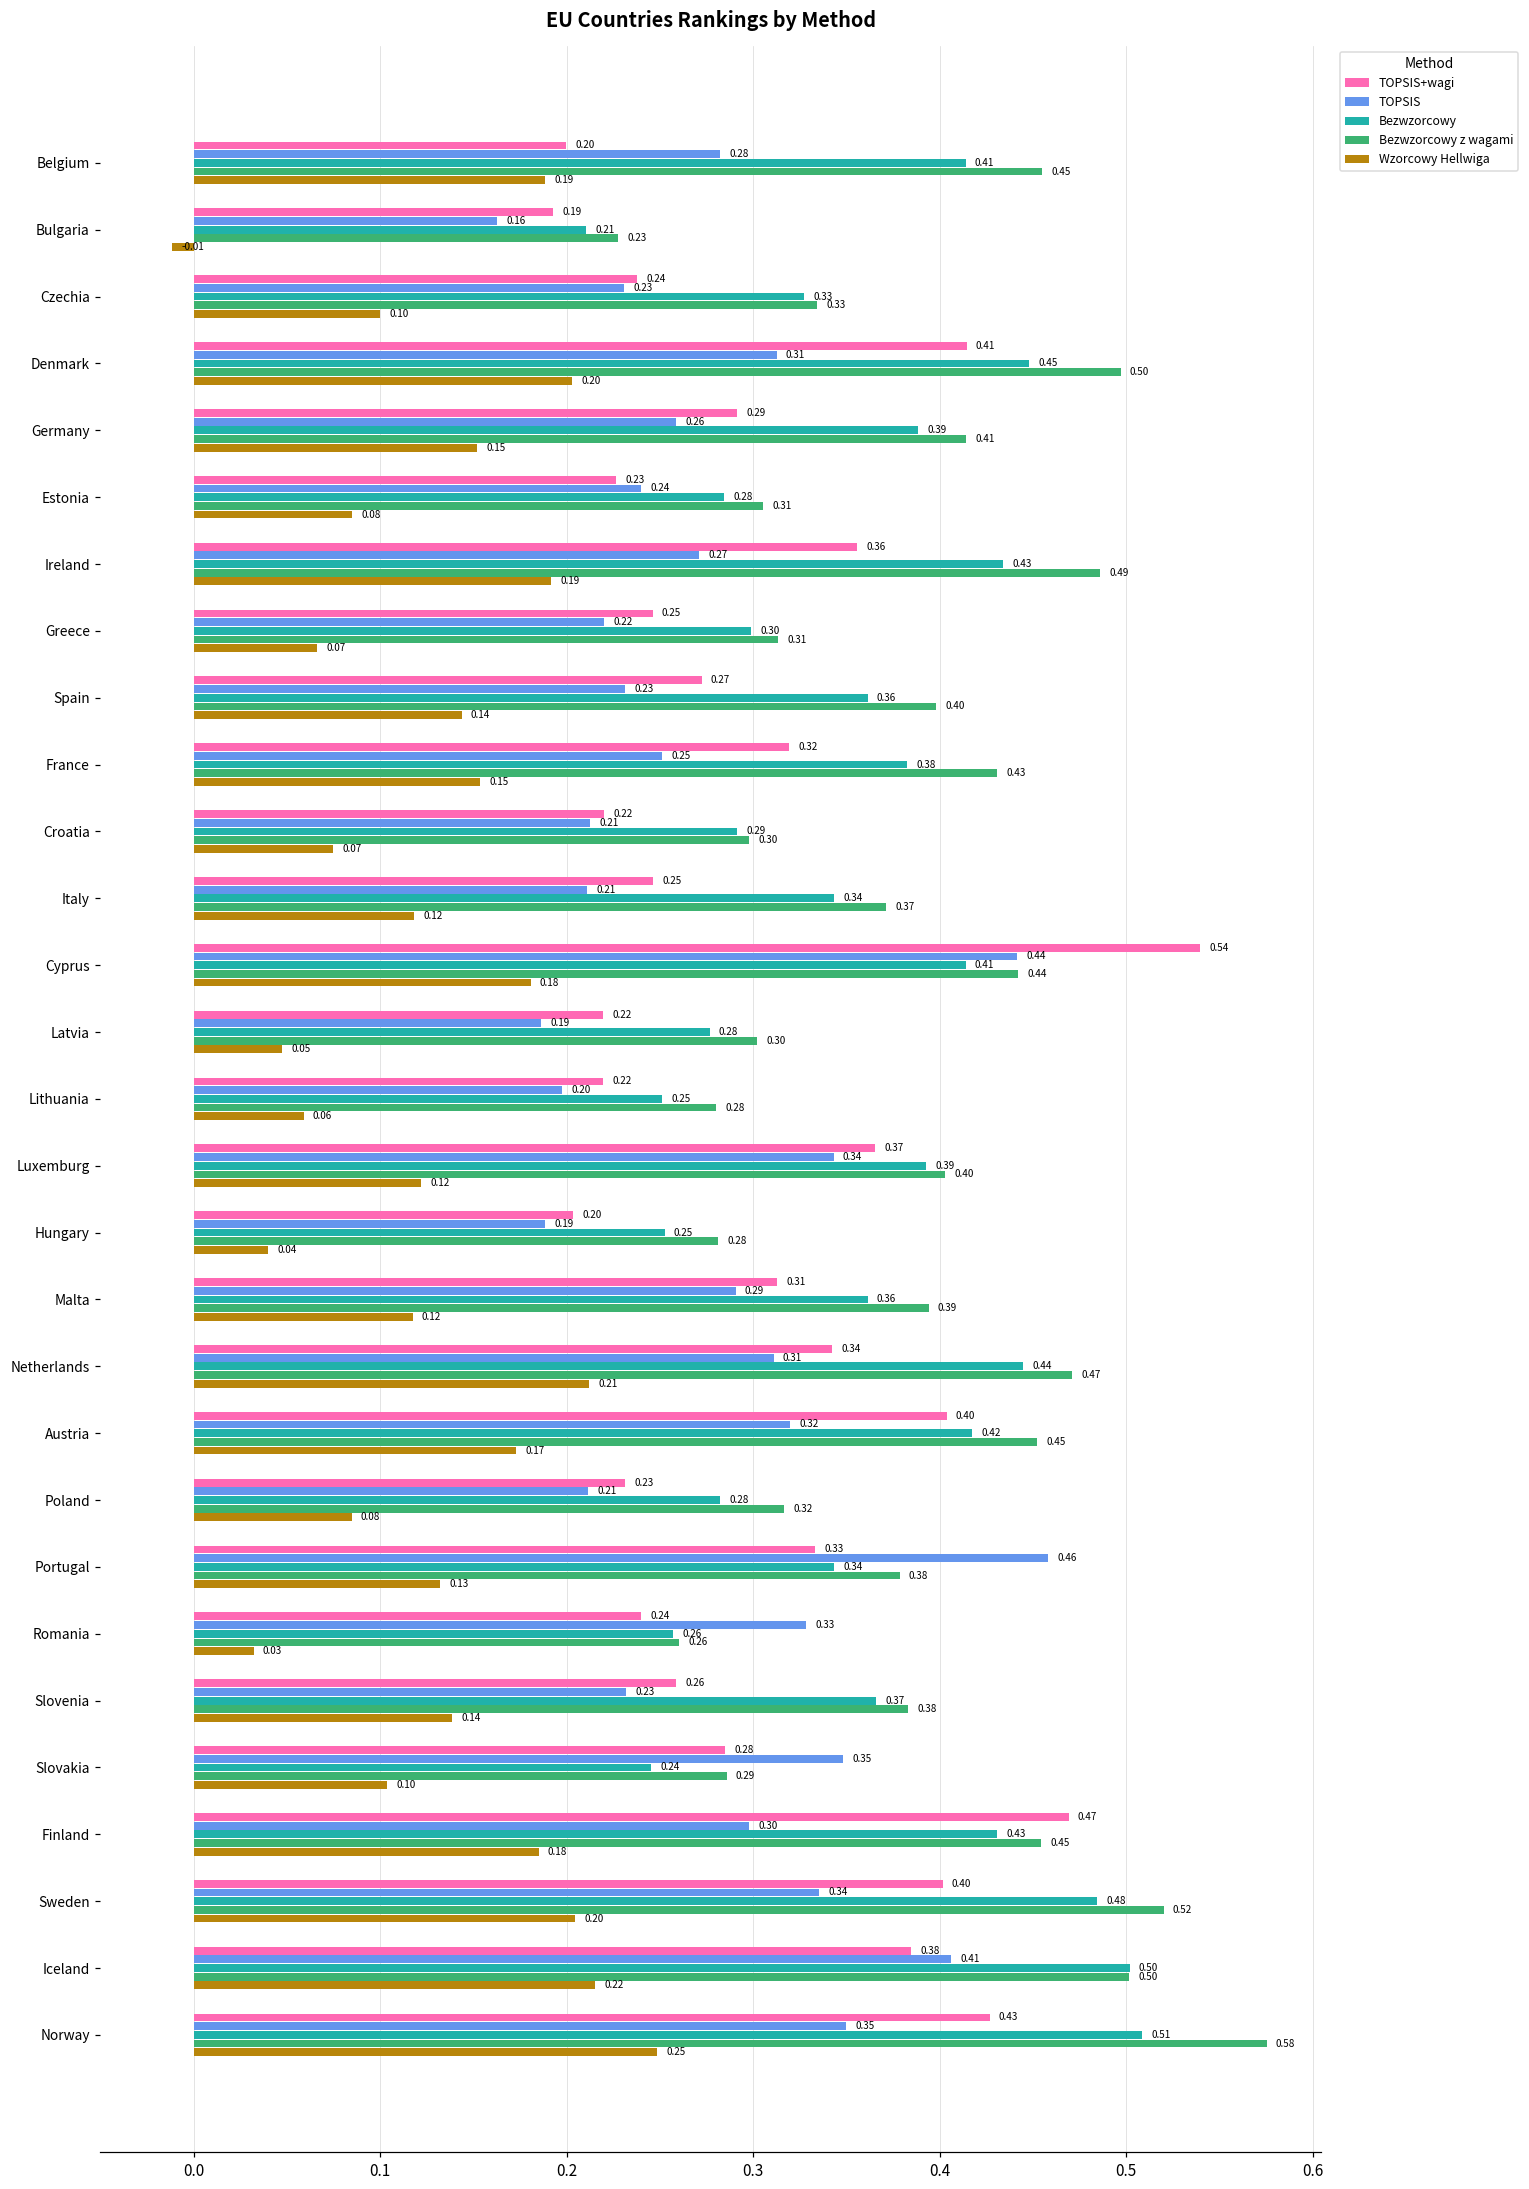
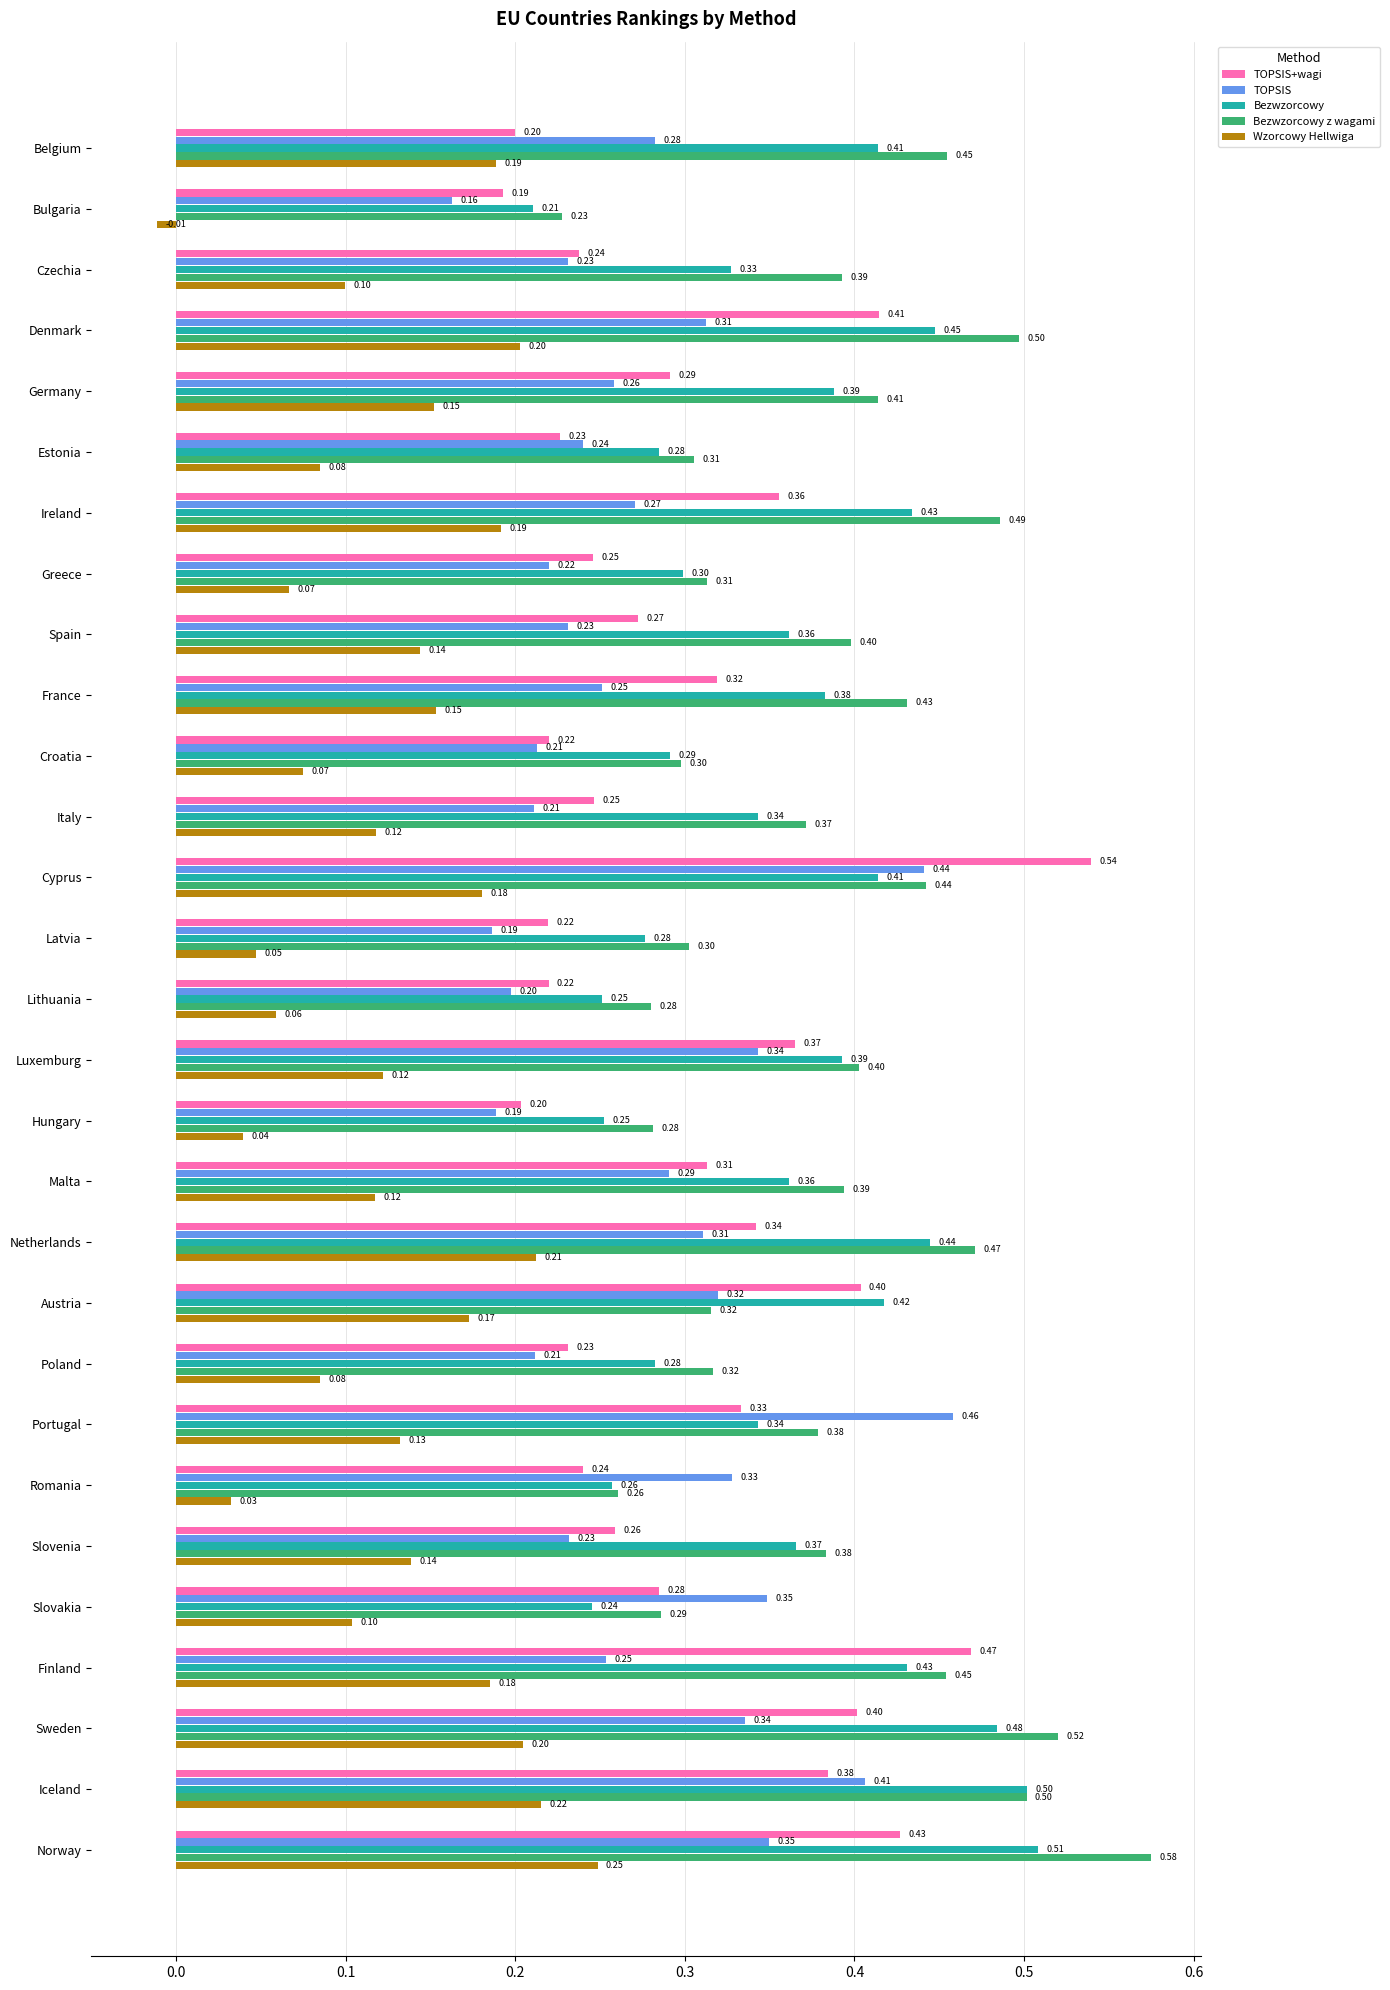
  {
    "TOPSIS+wagi": {
      "Belgium": 0.20,
      "Bulgaria": 0.19,
      "Czechia": 0.24,
      "Denmark": 0.41,
      "Germany": 0.29,
      "Estonia": 0.23,
      "Ireland": 0.36,
      "Greece": 0.25,
      "Spain": 0.27,
      "France": 0.32,
      "Croatia": 0.22,
      "Italy": 0.25,
      "Cyprus": 0.54,
      "Latvia": 0.22,
      "Lithuania": 0.22,
      "Luxemburg": 0.37,
      "Hungary": 0.20,
      "Malta": 0.31,
      "Netherlands": 0.34,
      "Austria": 0.40,
      "Poland": 0.23,
      "Portugal": 0.33,
      "Romania": 0.24,
      "Slovenia": 0.26,
      "Slovakia": 0.28,
      "Finland": 0.47,
      "Sweden": 0.40,
      "Iceland": 0.38,
      "Norway": 0.43
    },
    "TOPSIS": {
      "Belgium": 0.28,
      "Bulgaria": 0.16,
      "Czechia": 0.23,
      "Denmark": 0.31,
      "Germany": 0.26,
      "Estonia": 0.24,
      "Ireland": 0.27,
      "Greece": 0.22,
      "Spain": 0.23,
      "France": 0.25,
      "Croatia": 0.21,
      "Italy": 0.21,
      "Cyprus": 0.44,
      "Latvia": 0.19,
      "Lithuania": 0.20,
      "Luxemburg": 0.34,
      "Hungary": 0.19,
      "Malta": 0.29,
      "Netherlands": 0.31,
      "Austria": 0.32,
      "Poland": 0.21,
      "Portugal": 0.46,
      "Romania": 0.33,
      "Slovenia": 0.23,
      "Slovakia": 0.35,
-     "Finland": 0.30,
+     "Finland": 0.25,
      "Sweden": 0.34,
      "Iceland": 0.41,
      "Norway": 0.35
    },
    "Bezwzorcowy": {
      "Belgium": 0.41,
      "Bulgaria": 0.21,
      "Czechia": 0.33,
      "Denmark": 0.45,
      "Germany": 0.39,
      "Estonia": 0.28,
      "Ireland": 0.43,
      "Greece": 0.30,
      "Spain": 0.36,
      "France": 0.38,
      "Croatia": 0.29,
      "Italy": 0.34,
      "Cyprus": 0.41,
      "Latvia": 0.28,
      "Lithuania": 0.25,
      "Luxemburg": 0.39,
      "Hungary": 0.25,
      "Malta": 0.36,
      "Netherlands": 0.44,
      "Austria": 0.42,
      "Poland": 0.28,
      "Portugal": 0.34,
      "Slovenia": 0.37,
      "Slovakia": 0.24,
      "Finland": 0.43,
      "Sweden": 0.48,
      "Iceland": 0.50,
      "Norway": 0.51
    },
    "Bezwzorcowy z wagami": {
      "Belgium": 0.45,
      "Bulgaria": 0.23,
-     "Czechia": 0.33,
+     "Czechia": 0.39,
      "Denmark": 0.50,
      "Germany": 0.41,
      "Estonia": 0.31,
      "Ireland": 0.49,
      "Greece": 0.31,
      "Spain": 0.40,
      "France": 0.43,
      "Croatia": 0.30,
      "Italy": 0.37,
      "Cyprus": 0.44,
      "Latvia": 0.30,
      "Lithuania": 0.28,
      "Luxemburg": 0.40,
      "Hungary": 0.28,
      "Malta": 0.39,
      "Netherlands": 0.47,
-     "Austria": 0.45,
+     "Austria": 0.32,
      "Poland": 0.32,
      "Portugal": 0.38,
      "Romania": 0.26,
      "Slovenia": 0.38,
      "Slovakia": 0.29,
      "Finland": 0.45,
      "Sweden": 0.52,
      "Iceland": 0.50,
      "Norway": 0.58
    },
    "Wzorcowy Hellwiga": {
      "Belgium": 0.19,
      "Bulgaria": -0.01,
      "Czechia": 0.10,
      "Denmark": 0.20,
      "Germany": 0.15,
      "Estonia": 0.08,
      "Ireland": 0.19,
      "Greece": 0.07,
      "Spain": 0.14,
      "France": 0.15,
      "Croatia": 0.07,
      "Italy": 0.12,
      "Cyprus": 0.18,
      "Latvia": 0.05,
      "Lithuania": 0.06,
      "Luxemburg": 0.12,
      "Hungary": 0.04,
      "Malta": 0.12,
      "Netherlands": 0.21,
      "Austria": 0.17,
      "Poland": 0.08,
      "Portugal": 0.13,
      "Romania": 0.03,
      "Slovenia": 0.14,
      "Slovakia": 0.10,
      "Finland": 0.18,
      "Sweden": 0.20,
      "Iceland": 0.22,
      "Norway": 0.25
    }
  }
